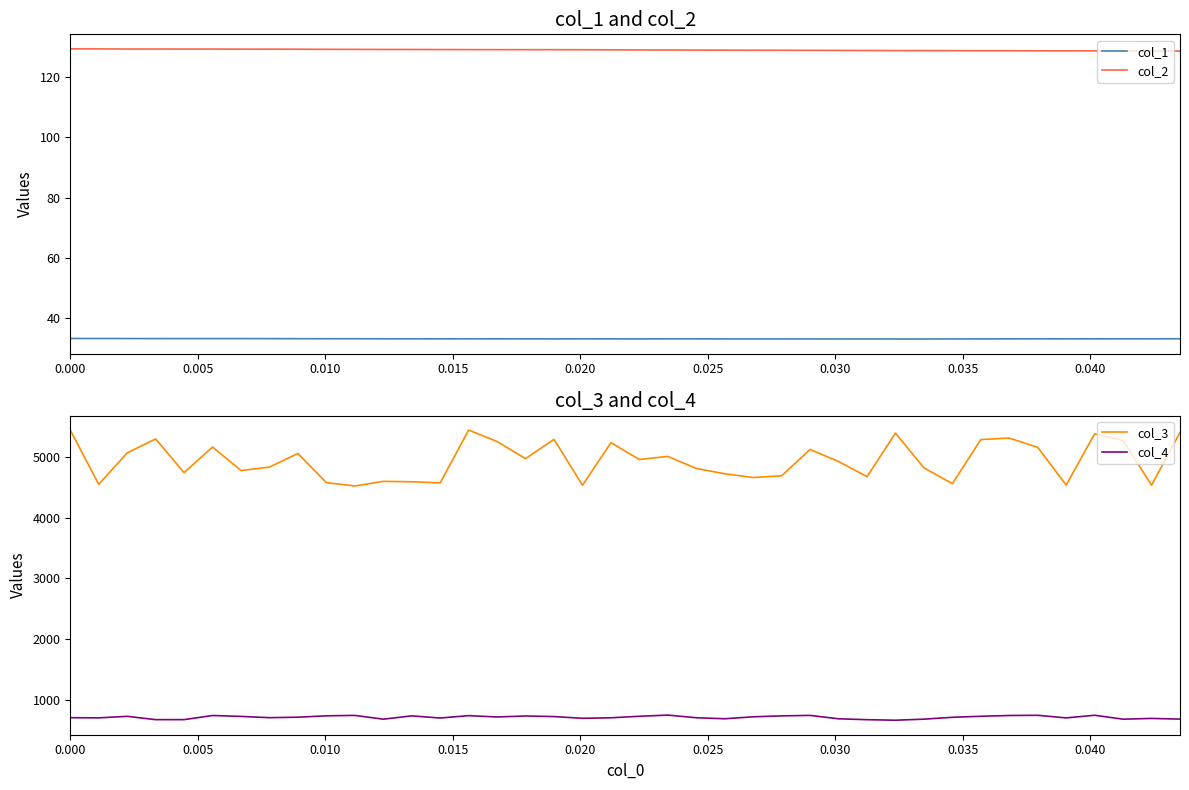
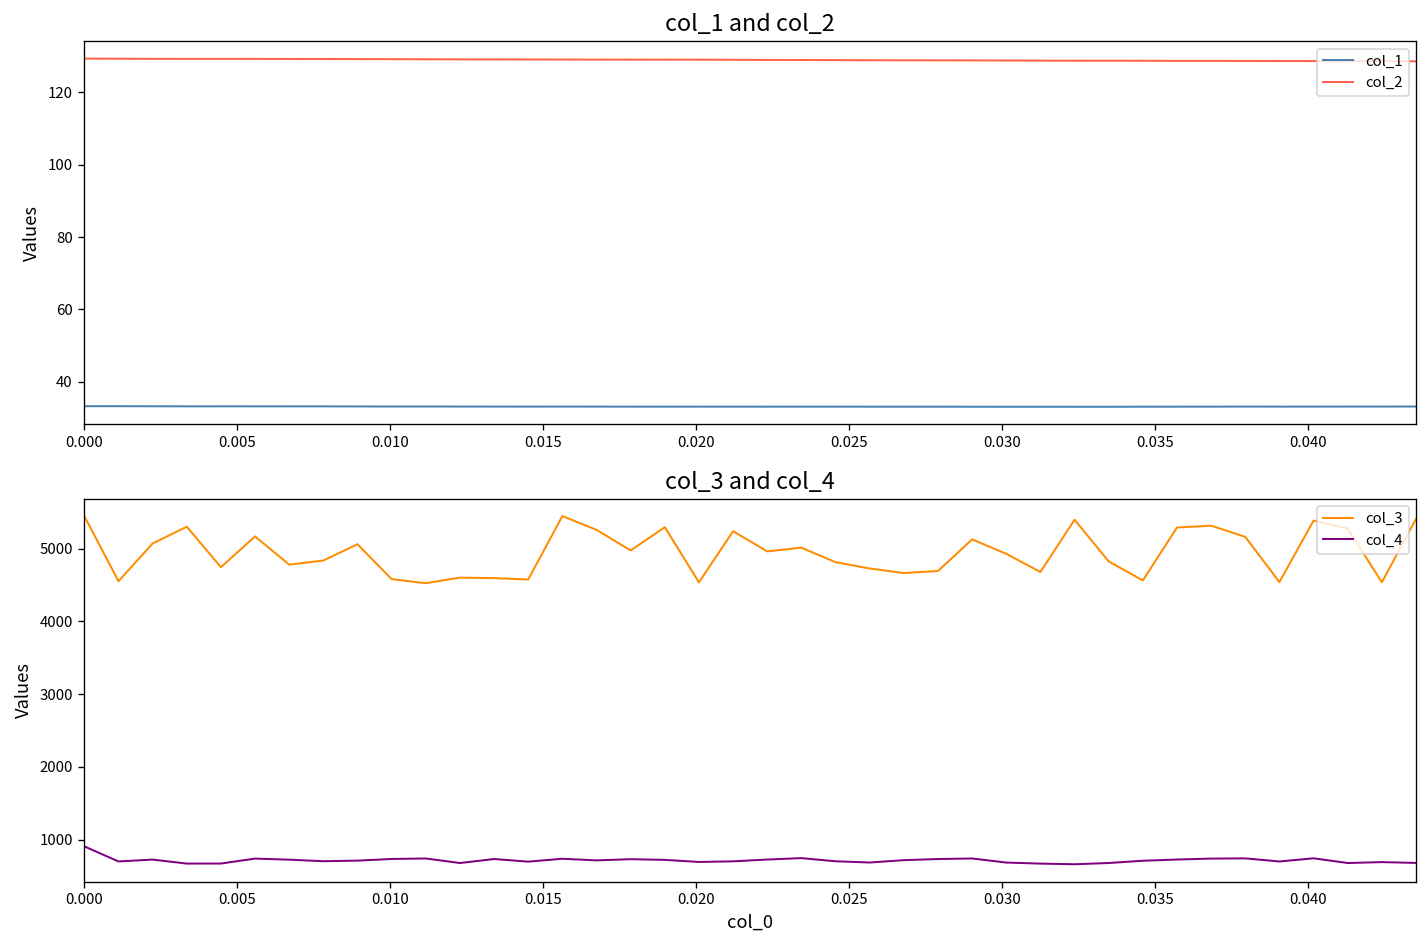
  {
    "col_1 and col_2": {
      "col_1": {
        "0.000": 33
      },
      "col_2": {
        "0.000": 129
      }
    },
    "col_3 and col_4": {
      "col_3": {
        "0.000": 5400
      },
      "col_4": {
-       "0.000": 700
+       "0.000": 900
      }
    }
  }
